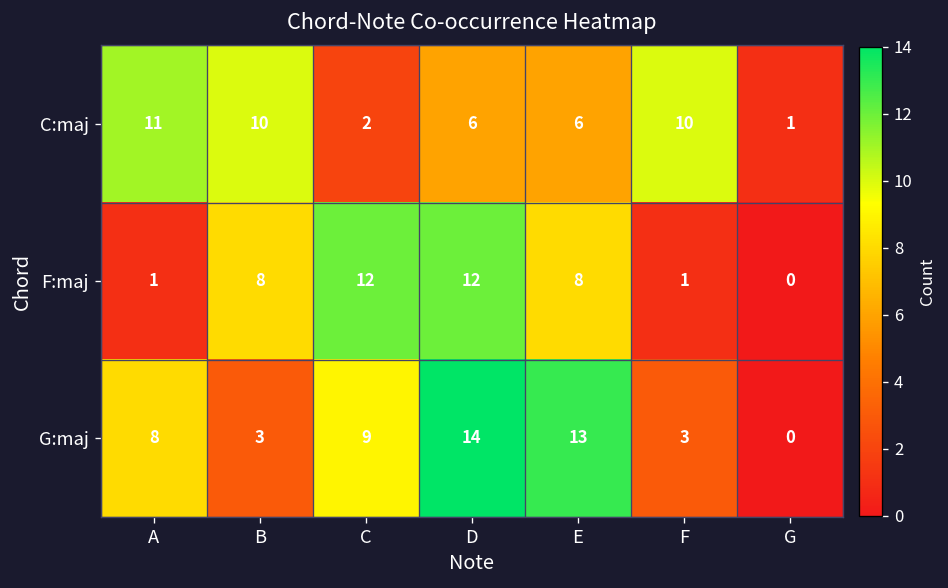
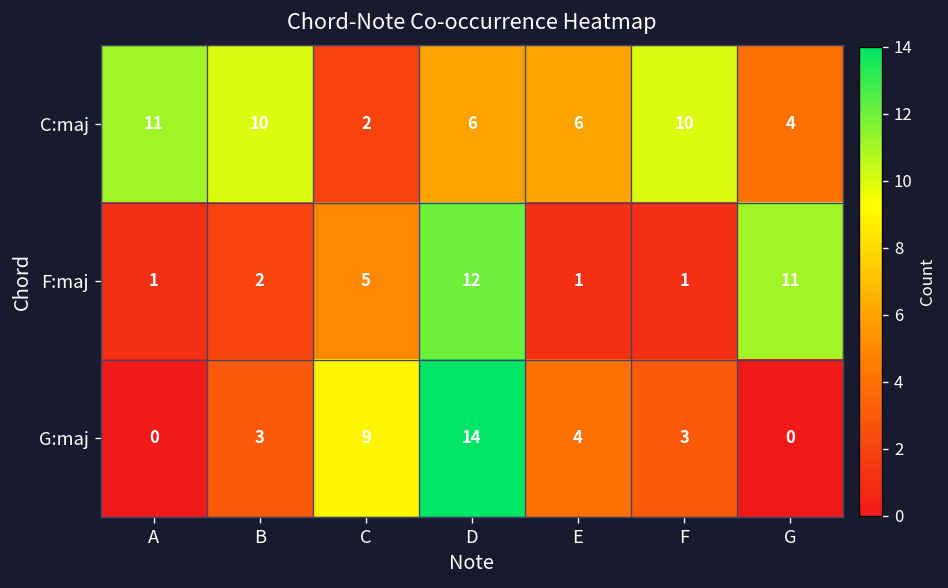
  {
    "C:maj": {
      "A": 11,
      "B": 10,
      "C": 2,
      "D": 6,
      "E": 6,
      "F": 10,
-     "G": 1
+     "G": 4
    },
    "F:maj": {
      "A": 1,
-     "B": 8,
-     "C": 12,
+     "B": 2,
+     "C": 5,
      "D": 12,
-     "E": 8,
+     "E": 1,
      "F": 1,
-     "G": 0
+     "G": 11
    },
    "G:maj": {
-     "A": 8,
+     "A": 0,
      "B": 3,
      "C": 9,
      "D": 14,
-     "E": 13,
+     "E": 4,
      "F": 3,
      "G": 0
    }
  }
